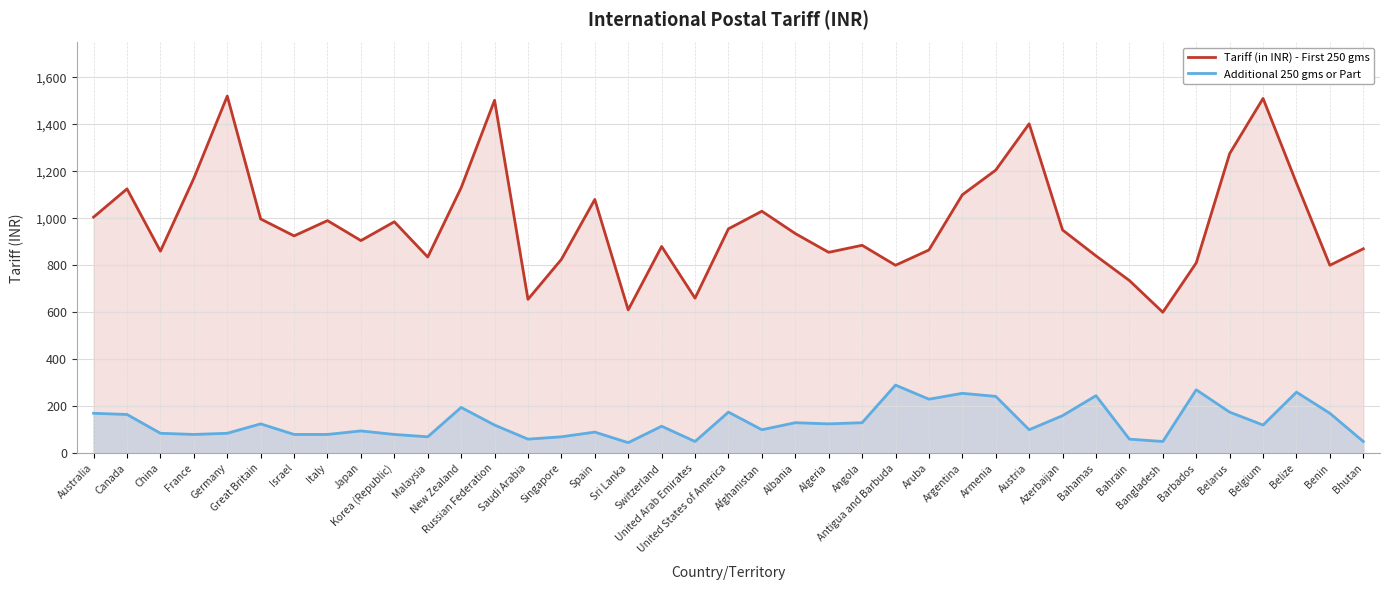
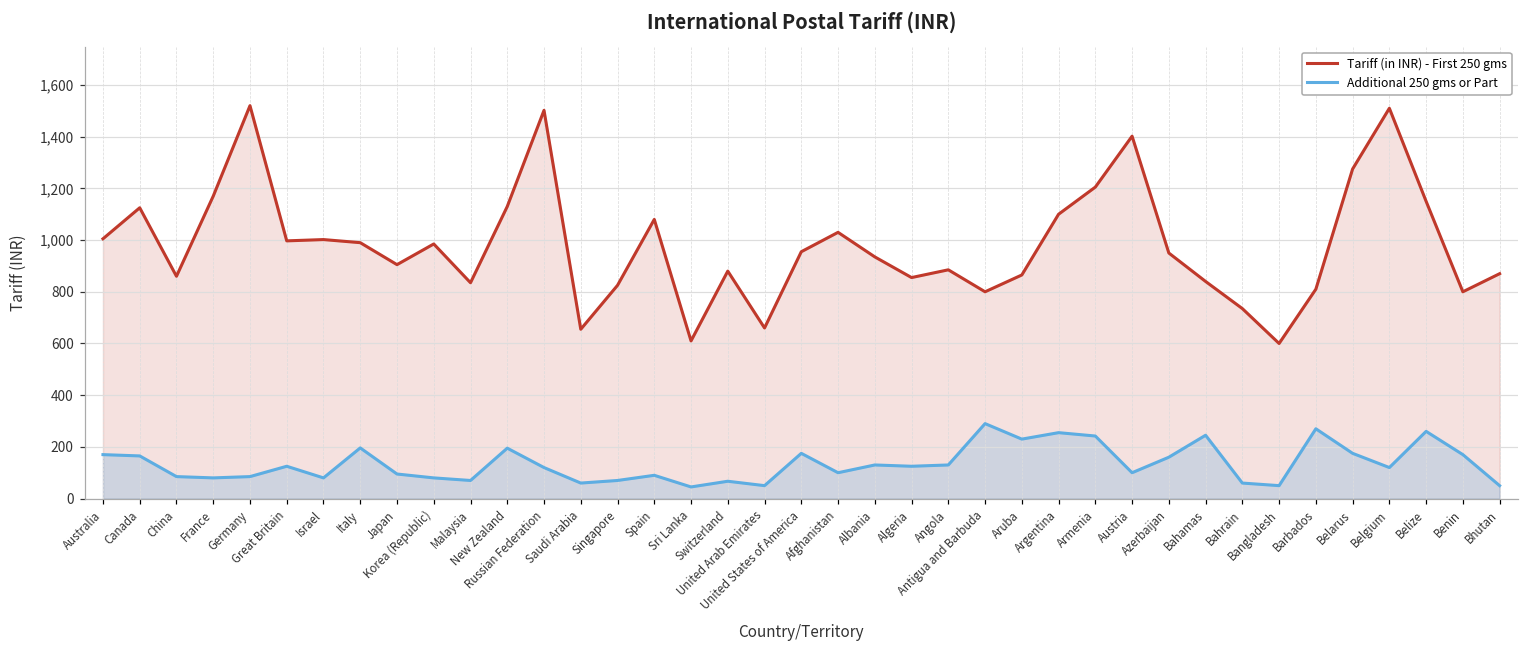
  {
    "Tariff (in INR) - First 250 gms": {
      "Australia": "1,010",
      "Canada": "1,130",
      "China": "860",
      "France": "1,170",
      "Germany": "1,520",
      "Great Britain": "1,000",
-     "Israel": "930",
+     "Israel": "1,000",
      "Italy": "990",
      "Japan": "910",
      "Korea (Republic)": "990",
      "Malaysia": "840",
      "New Zealand": "1,130",
      "Russian Federation": "1,500",
      "Saudi Arabia": "660",
      "Singapore": "830",
      "Spain": "1,080",
      "Sri Lanka": "610",
      "Switzerland": "880",
      "United Arab Emirates": "660",
      "United States of America": "960",
      "Afghanistan": "1,030",
      "Albania": "940",
      "Algeria": "860",
      "Angola": "890",
      "Antigua and Barbuda": "800",
      "Aruba": "870",
      "Argentina": "1,100",
      "Armenia": "1,210",
      "Austria": "1,400",
      "Azerbaijan": "950",
      "Bahamas": "840",
      "Bahrain": "740",
      "Bangladesh": "600",
      "Barbados": "810",
      "Belarus": "1,280",
      "Belgium": "1,510",
      "Belize": "1,150",
      "Benin": "800",
      "Bhutan": "870"
    },
    "Additional 250 gms or Part": {
      "Australia": "170",
      "Canada": "170",
      "China": "90",
      "France": "80",
      "Germany": "90",
      "Great Britain": "130",
      "Israel": "80",
-     "Italy": "80",
+     "Italy": "200",
      "Japan": "100",
      "Korea (Republic)": "80",
      "Malaysia": "70",
      "New Zealand": "200",
      "Russian Federation": "120",
      "Saudi Arabia": "60",
      "Singapore": "70",
      "Spain": "90",
      "Sri Lanka": "50",
-     "Switzerland": "120",
+     "Switzerland": "70",
      "United Arab Emirates": "50",
      "United States of America": "180",
      "Afghanistan": "100",
      "Albania": "130",
      "Algeria": "130",
      "Angola": "130",
      "Antigua and Barbuda": "290",
      "Aruba": "230",
      "Argentina": "260",
      "Armenia": "240",
      "Austria": "100",
      "Azerbaijan": "160",
      "Bahamas": "250",
      "Bahrain": "60",
      "Bangladesh": "50",
      "Barbados": "270",
      "Belarus": "180",
      "Belgium": "120",
      "Belize": "260",
      "Benin": "170",
      "Bhutan": "50"
    }
  }
